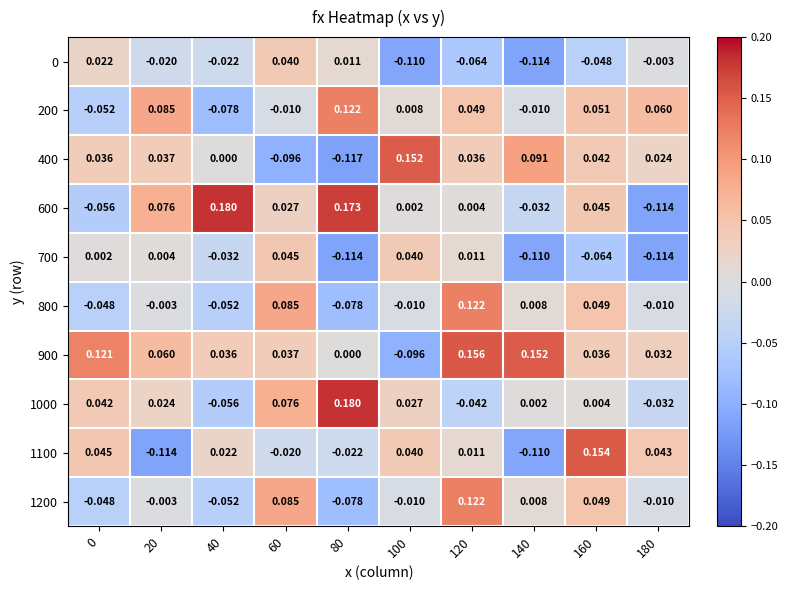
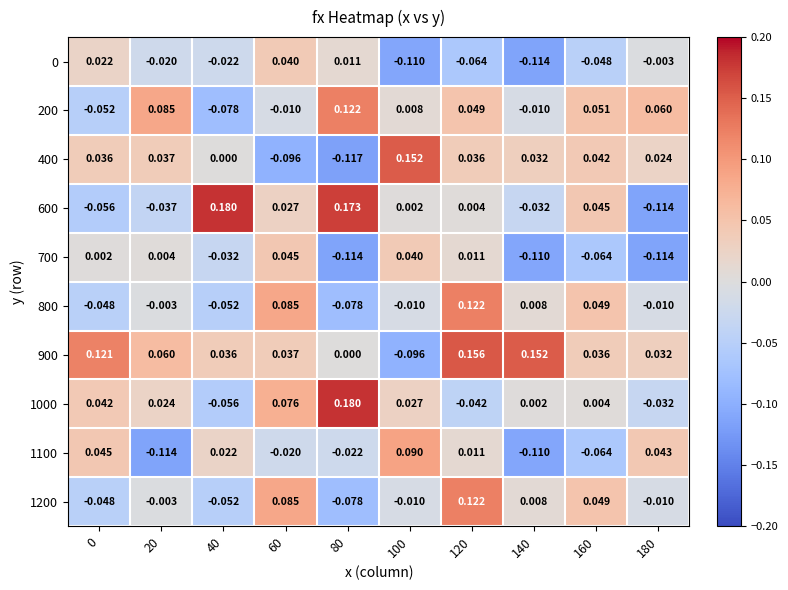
  {
    "0": {
      "0": 0.022,
      "20": -0.020,
      "40": -0.022,
      "60": 0.040,
      "80": 0.011,
      "100": -0.110,
      "120": -0.064,
      "140": -0.114,
      "160": -0.048,
      "180": -0.003
    },
    "200": {
      "0": -0.052,
      "20": 0.085,
      "40": -0.078,
      "60": -0.010,
      "80": 0.122,
      "100": 0.008,
      "120": 0.049,
      "140": -0.010,
      "160": 0.051,
      "180": 0.060
    },
    "400": {
      "0": 0.036,
      "20": 0.037,
      "40": 0.000,
      "60": -0.096,
      "80": -0.117,
      "100": 0.152,
      "120": 0.036,
-     "140": 0.091,
+     "140": 0.032,
      "160": 0.042,
      "180": 0.024
    },
    "600": {
      "0": -0.056,
-     "20": 0.076,
+     "20": -0.037,
      "40": 0.180,
      "60": 0.027,
      "80": 0.173,
      "100": 0.002,
      "120": 0.004,
      "140": -0.032,
      "160": 0.045,
      "180": -0.114
    },
    "700": {
      "0": 0.002,
      "20": 0.004,
      "40": -0.032,
      "60": 0.045,
      "80": -0.114,
      "100": 0.040,
      "120": 0.011,
      "140": -0.110,
      "160": -0.064,
      "180": -0.114
    },
    "800": {
      "0": -0.048,
      "20": -0.003,
      "40": -0.052,
      "60": 0.085,
      "80": -0.078,
      "100": -0.010,
      "120": 0.122,
      "140": 0.008,
      "160": 0.049,
      "180": -0.010
    },
    "900": {
      "0": 0.121,
      "20": 0.060,
      "40": 0.036,
      "60": 0.037,
      "80": 0.000,
      "100": -0.096,
      "120": 0.156,
      "140": 0.152,
      "160": 0.036,
      "180": 0.032
    },
    "1000": {
      "0": 0.042,
      "20": 0.024,
      "40": -0.056,
      "60": 0.076,
      "80": 0.180,
      "100": 0.027,
      "120": -0.042,
      "140": 0.002,
      "160": 0.004,
      "180": -0.032
    },
    "1100": {
      "0": 0.045,
      "20": -0.114,
      "40": 0.022,
      "60": -0.020,
      "80": -0.022,
-     "100": 0.040,
+     "100": 0.090,
      "120": 0.011,
      "140": -0.110,
-     "160": 0.154,
+     "160": -0.064,
      "180": 0.043
    },
    "1200": {
      "0": -0.048,
      "20": -0.003,
      "40": -0.052,
      "60": 0.085,
      "80": -0.078,
      "100": -0.010,
      "120": 0.122,
      "140": 0.008,
      "160": 0.049,
      "180": -0.010
    }
  }
